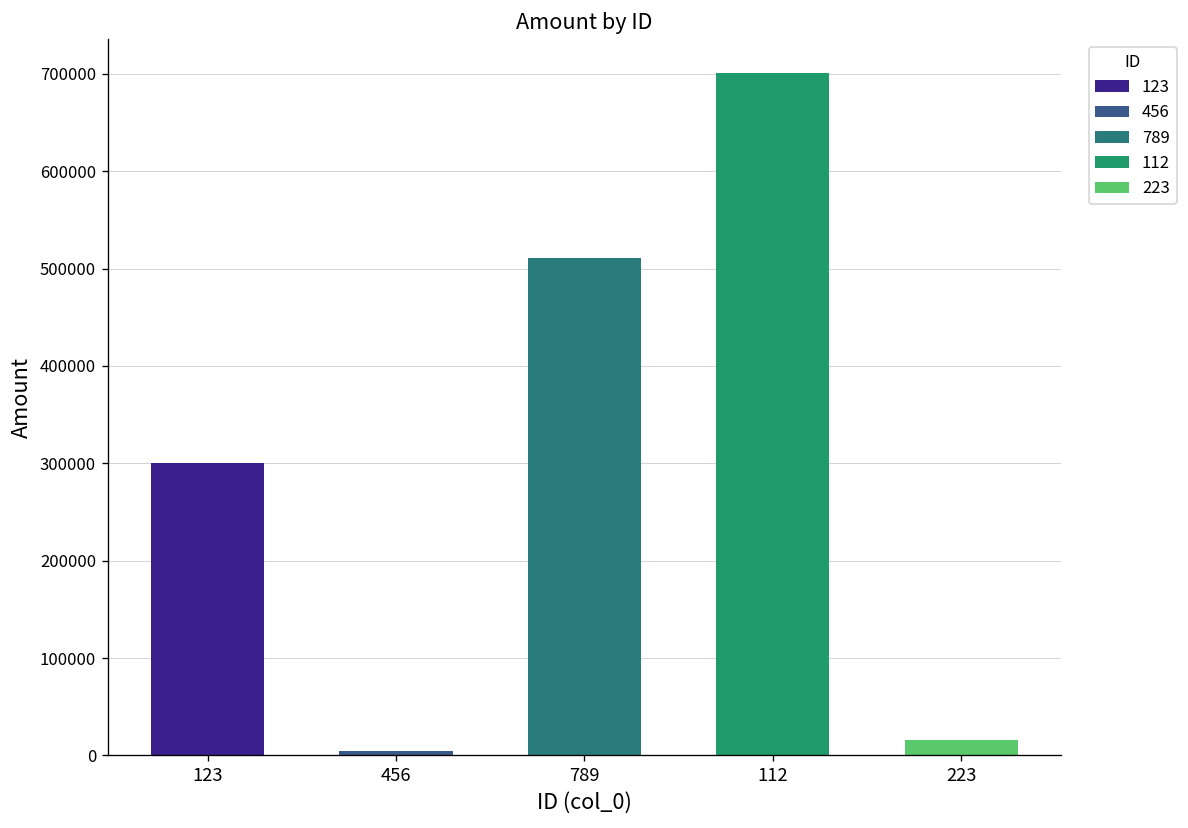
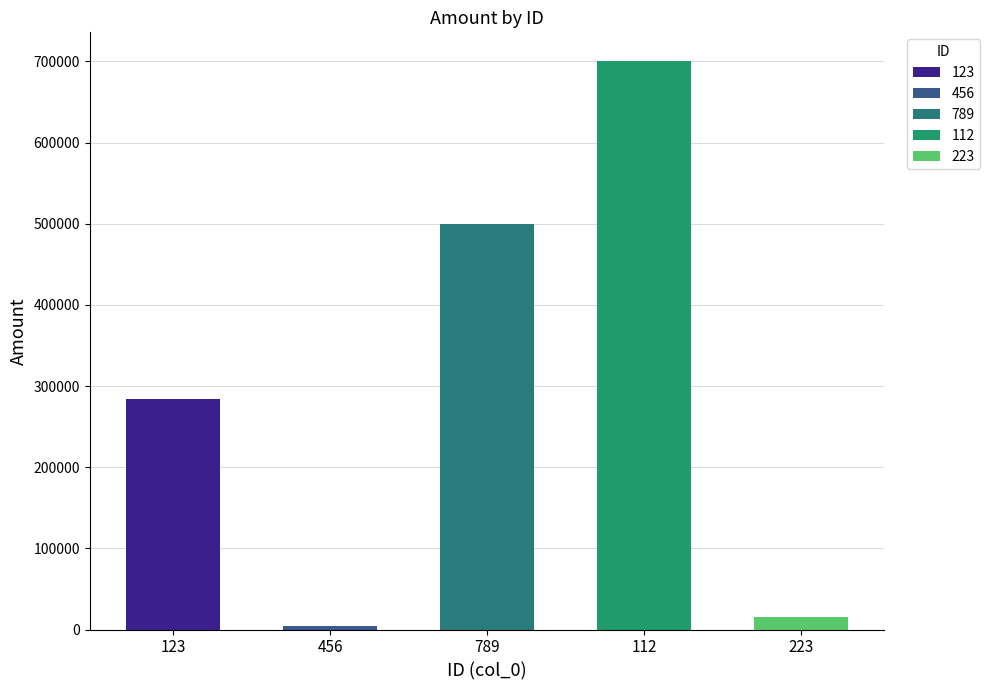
  {
-   "123": 300000,
+   "123": 280000,
    "456": 0,
-   "789": 510000,
+   "789": 500000,
    "112": 700000,
    "223": 20000
  }
